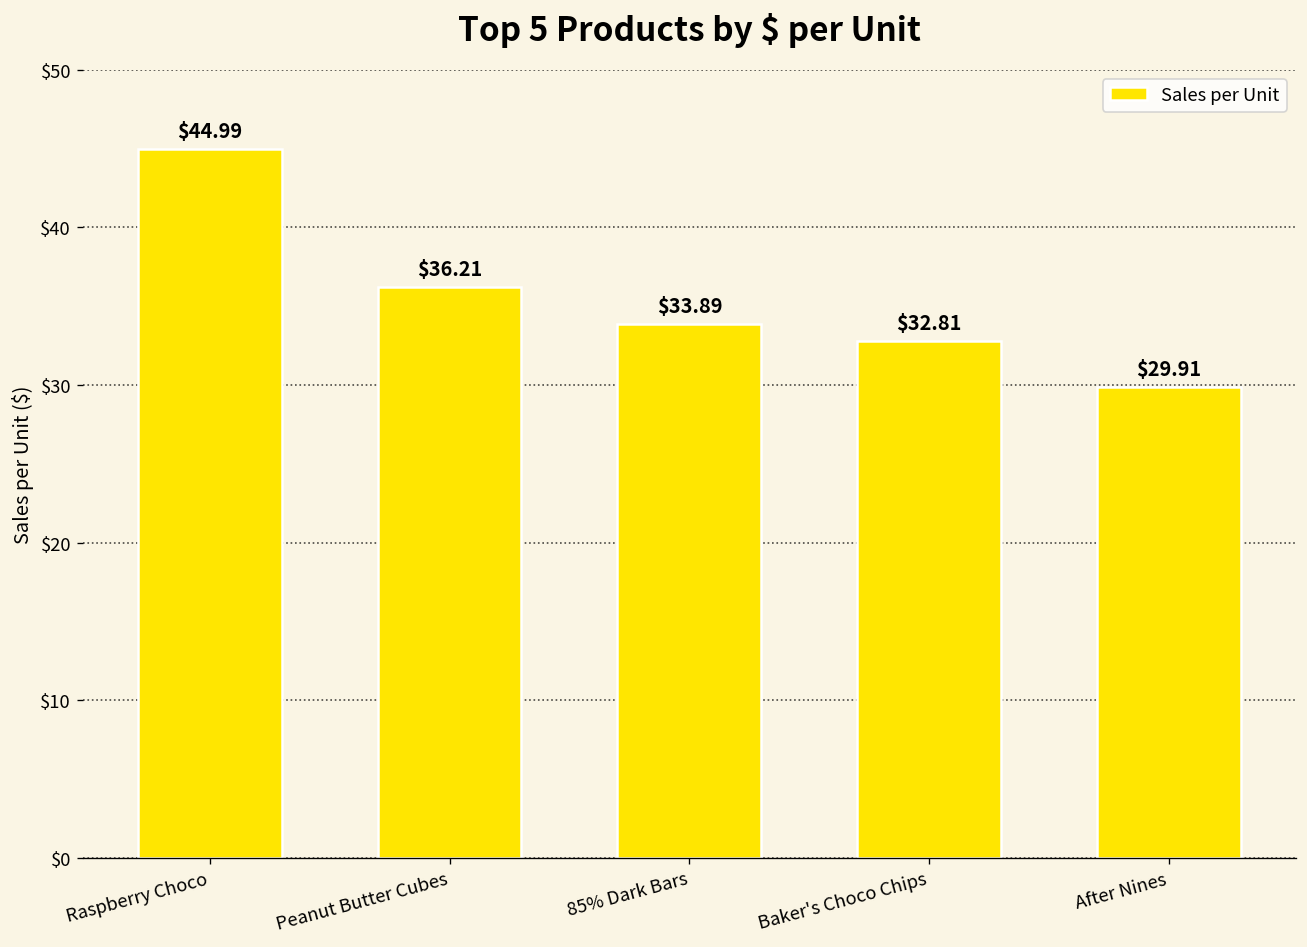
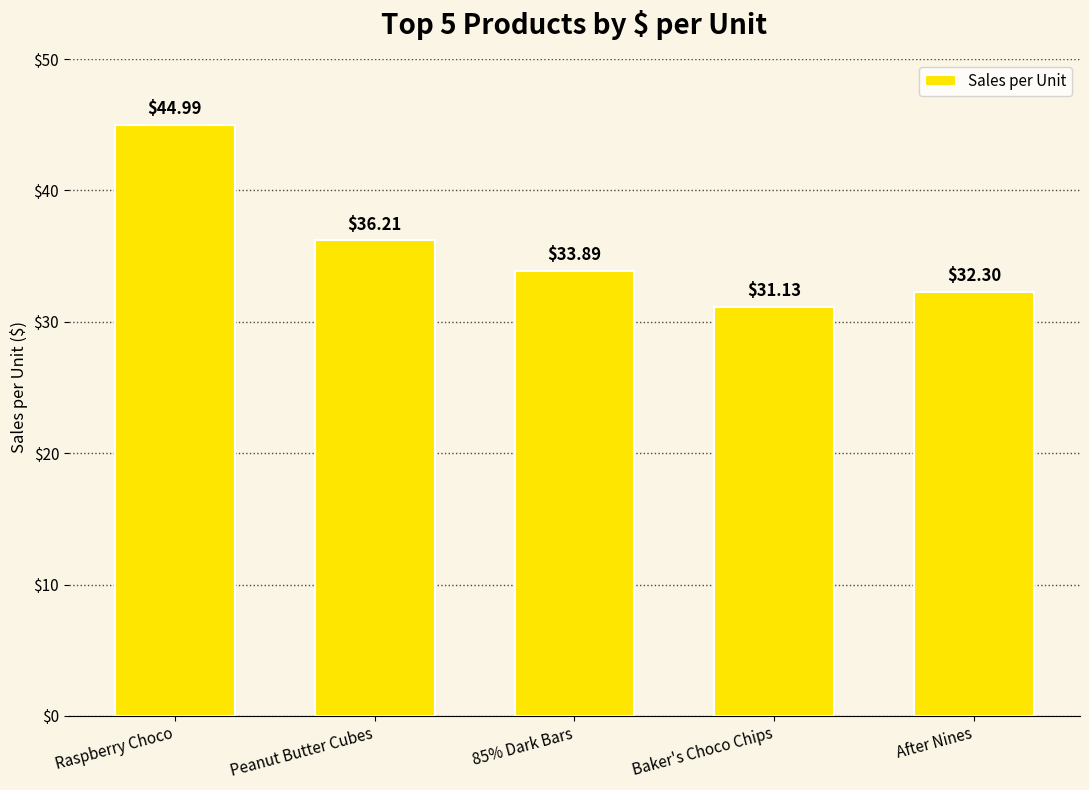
  {
    "Raspberry Choco": "$44.99",
    "Peanut Butter Cubes": "$36.21",
    "85% Dark Bars": "$33.89",
-   "Baker's Choco Chips": "$32.81",
-   "After Nines": "$29.91"
+   "Baker's Choco Chips": "$31.13",
+   "After Nines": "$32.30"
  }
